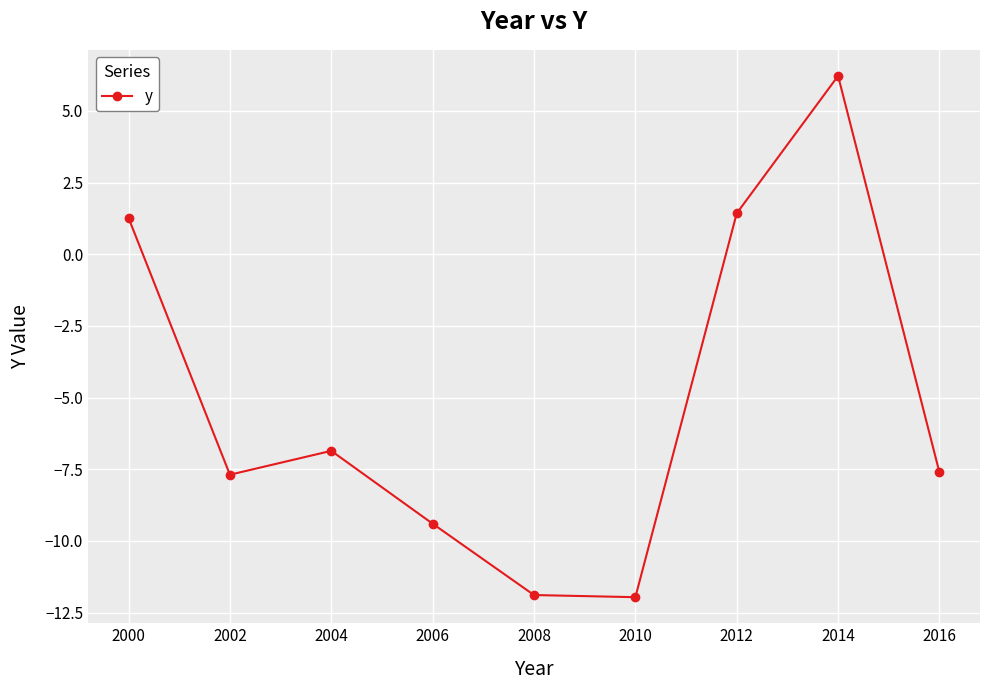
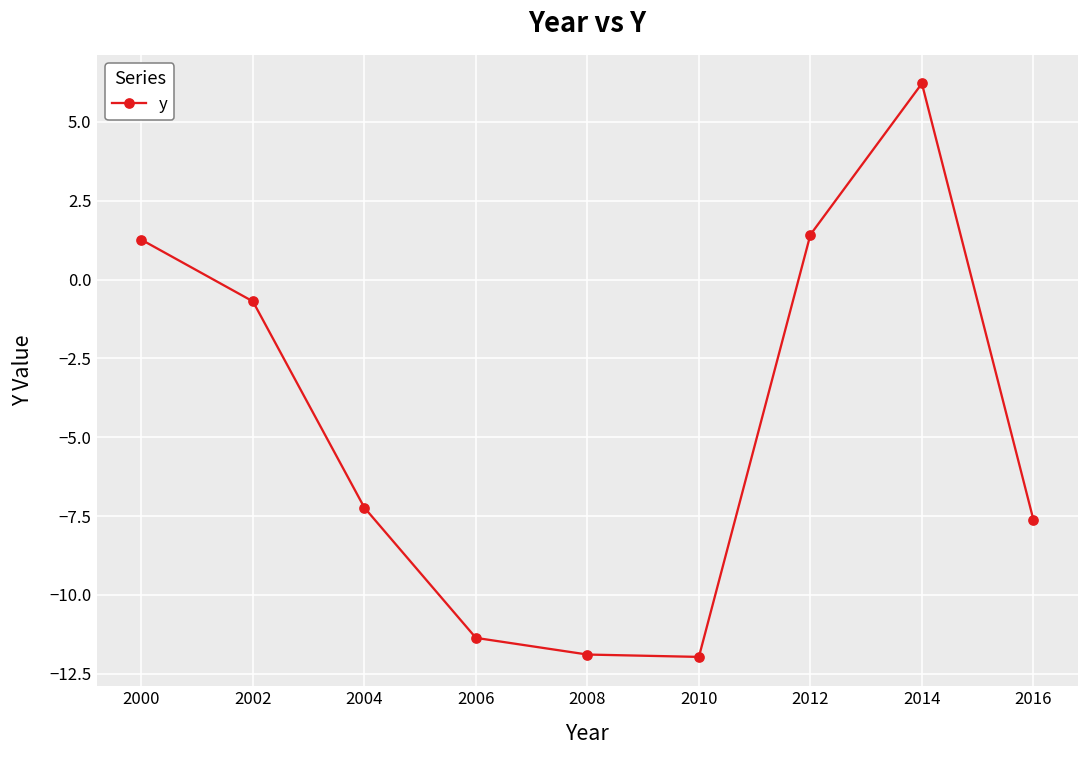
  {
    "2000": 1.3,
-   "2002": -7.7,
-   "2004": -6.9,
-   "2006": -9.4,
+   "2002": -0.7,
+   "2004": -7.2,
+   "2006": -11.4,
    "2008": -11.9,
    "2010": -12.0,
    "2012": 1.4,
    "2014": 6.2,
    "2016": -7.6
  }
